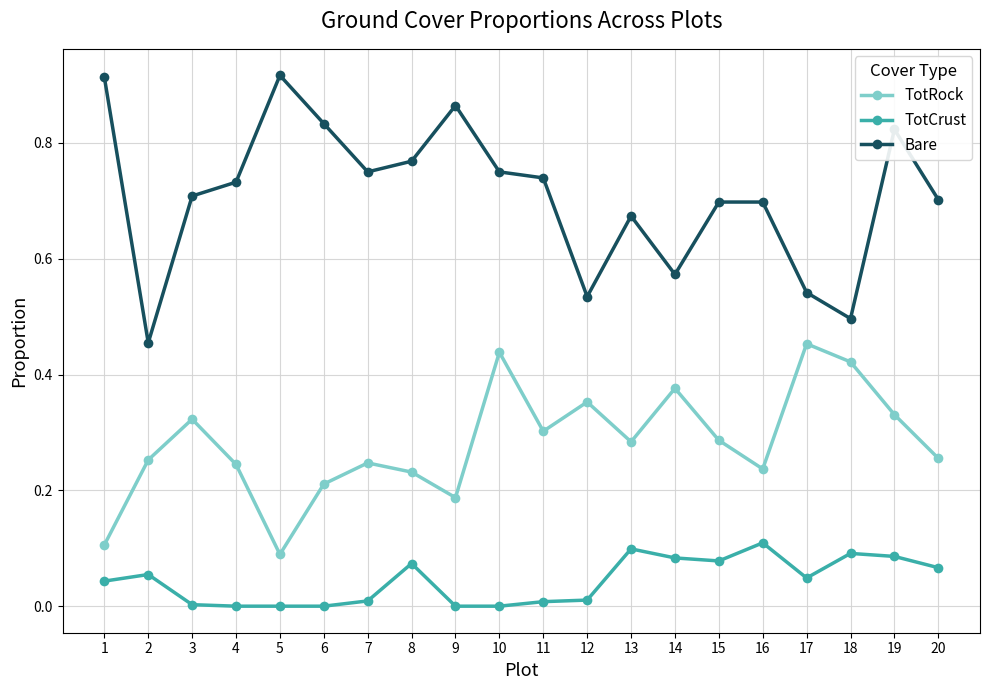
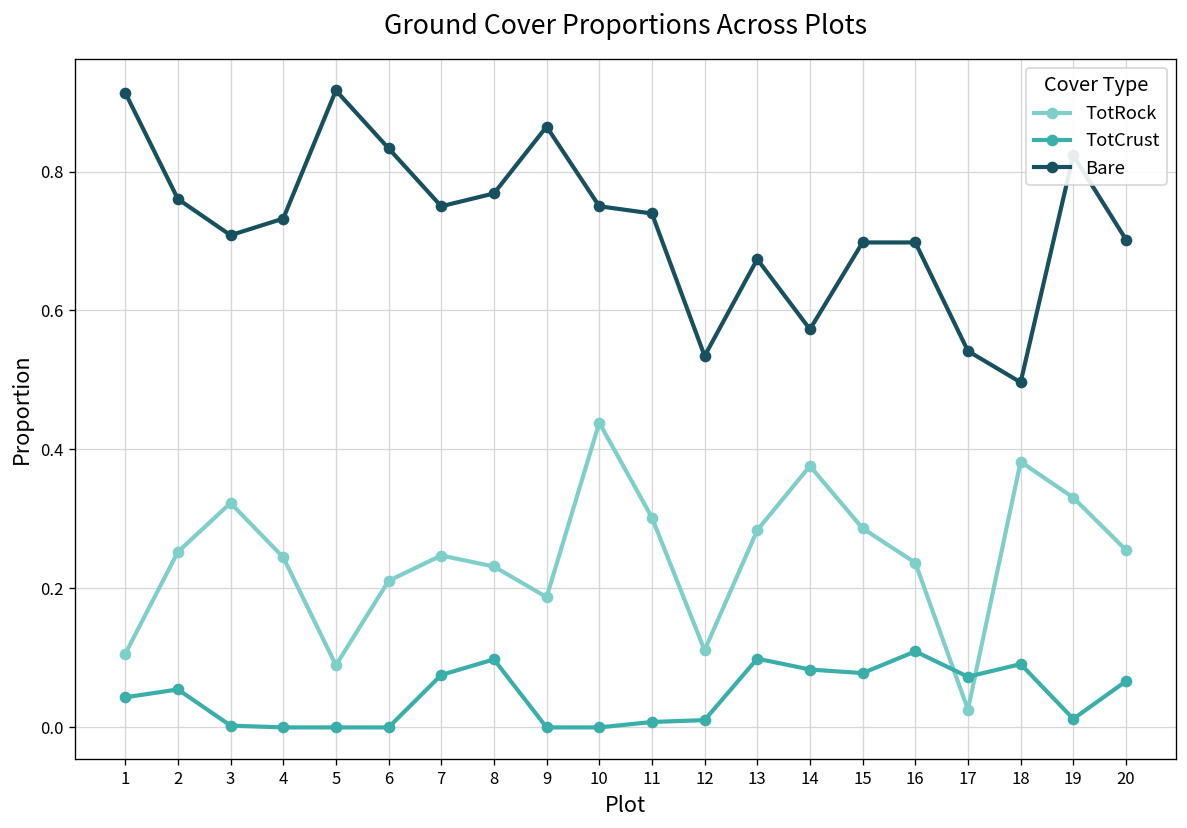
  {
    "TotRock": {
      "1": 0.11,
      "2": 0.25,
      "3": 0.32,
      "4": 0.24,
      "5": 0.09,
      "6": 0.21,
      "7": 0.25,
      "8": 0.23,
      "9": 0.19,
      "10": 0.44,
      "11": 0.30,
-     "12": 0.35,
+     "12": 0.11,
      "13": 0.28,
      "14": 0.38,
      "15": 0.29,
      "16": 0.24,
-     "17": 0.45,
-     "18": 0.42,
+     "17": 0.03,
+     "18": 0.38,
      "19": 0.33,
      "20": 0.26
    },
    "TotCrust": {
      "1": 0.04,
      "2": 0.05,
      "3": 0.00,
      "4": 0.00,
      "5": 0.00,
      "6": 0.00,
-     "7": 0.01,
-     "8": 0.07,
+     "7": 0.08,
+     "8": 0.10,
      "9": 0.00,
      "10": 0.00,
      "11": 0.01,
      "12": 0.01,
      "13": 0.10,
      "14": 0.08,
      "15": 0.08,
      "16": 0.11,
-     "17": 0.05,
+     "17": 0.07,
      "18": 0.09,
-     "19": 0.09,
+     "19": 0.01,
      "20": 0.07
    },
    "Bare": {
      "1": 0.91,
-     "2": 0.45,
+     "2": 0.76,
      "3": 0.71,
      "4": 0.73,
      "5": 0.92,
      "6": 0.83,
      "7": 0.75,
      "8": 0.77,
      "9": 0.86,
      "10": 0.75,
      "11": 0.74,
      "12": 0.53,
      "13": 0.67,
      "14": 0.57,
      "15": 0.70,
      "16": 0.70,
      "17": 0.54,
      "18": 0.50,
      "20": 0.70
    }
  }
